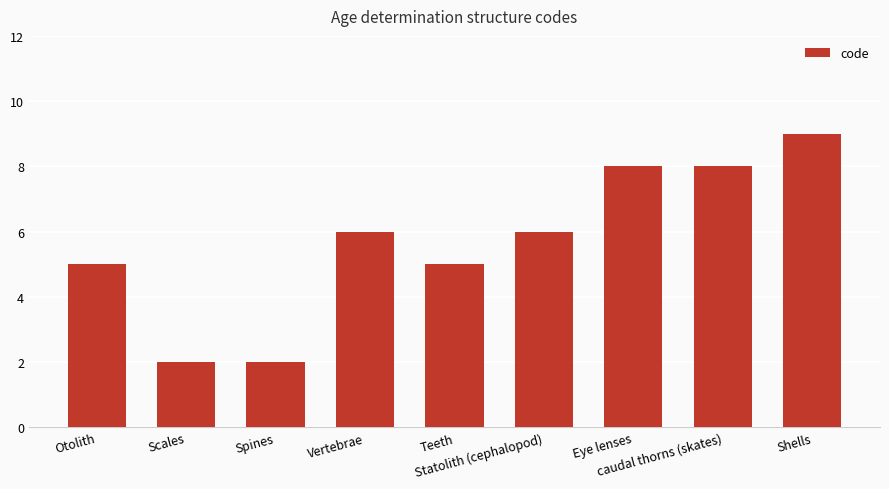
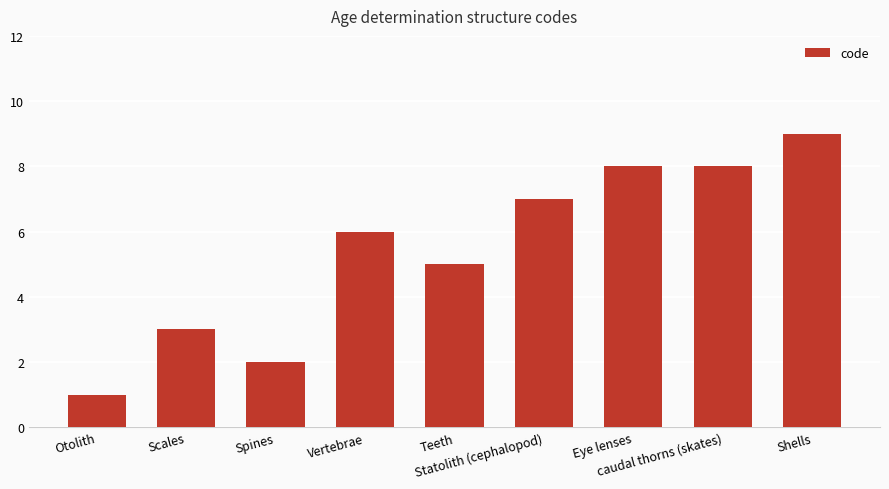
  {
-   "Otolith": 5,
-   "Scales": 2,
+   "Otolith": 1,
+   "Scales": 3,
    "Spines": 2,
    "Vertebrae": 6,
    "Teeth": 5,
-   "Statolith (cephalopod)": 6,
+   "Statolith (cephalopod)": 7,
    "Eye lenses": 8,
    "caudal thorns (skates)": 8,
    "Shells": 9
  }
